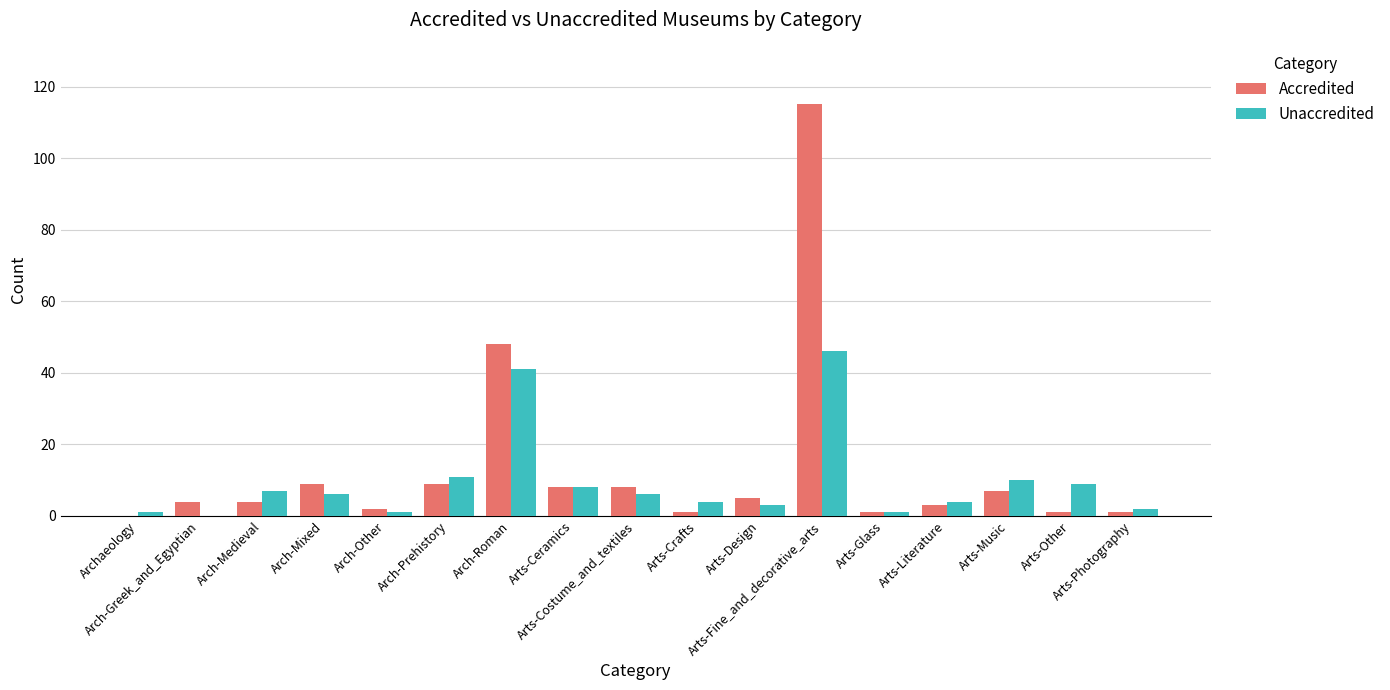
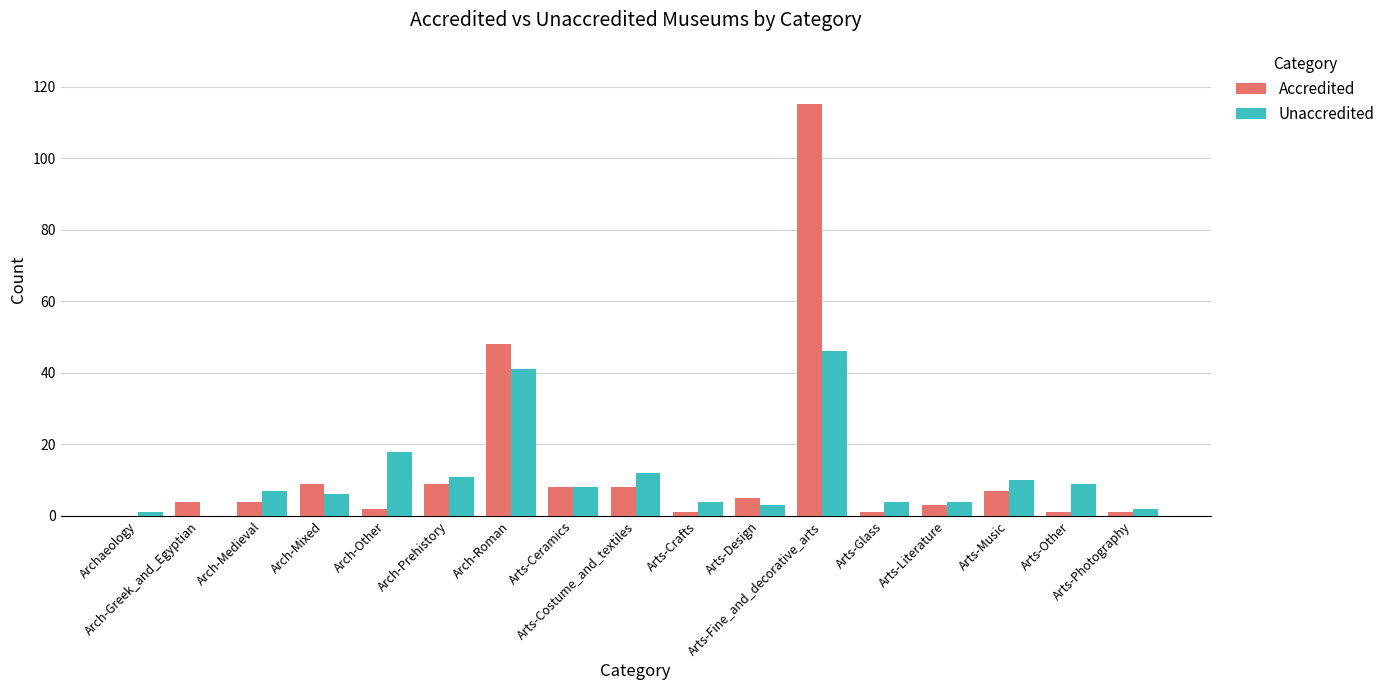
  {
    "Accredited": {
      "Archaeology": 0,
      "Arch-Greek_and_Egyptian": 4,
      "Arch-Medieval": 4,
      "Arch-Mixed": 9,
      "Arch-Other": 2,
      "Arch-Prehistory": 9,
      "Arch-Roman": 48,
      "Arts-Ceramics": 8,
      "Arts-Costume_and_textiles": 8,
      "Arts-Crafts": 1,
      "Arts-Design": 5,
      "Arts-Fine_and_decorative_arts": 115,
      "Arts-Glass": 1,
      "Arts-Literature": 3,
      "Arts-Music": 7,
      "Arts-Other": 1,
      "Arts-Photography": 1
    },
    "Unaccredited": {
      "Archaeology": 1,
      "Arch-Greek_and_Egyptian": 0,
      "Arch-Medieval": 7,
      "Arch-Mixed": 6,
-     "Arch-Other": 1,
+     "Arch-Other": 18,
      "Arch-Prehistory": 11,
      "Arch-Roman": 41,
      "Arts-Ceramics": 8,
-     "Arts-Costume_and_textiles": 6,
+     "Arts-Costume_and_textiles": 12,
      "Arts-Crafts": 4,
      "Arts-Design": 3,
      "Arts-Fine_and_decorative_arts": 46,
-     "Arts-Glass": 1,
+     "Arts-Glass": 4,
      "Arts-Literature": 4,
      "Arts-Music": 10,
      "Arts-Other": 9,
      "Arts-Photography": 2
    }
  }
